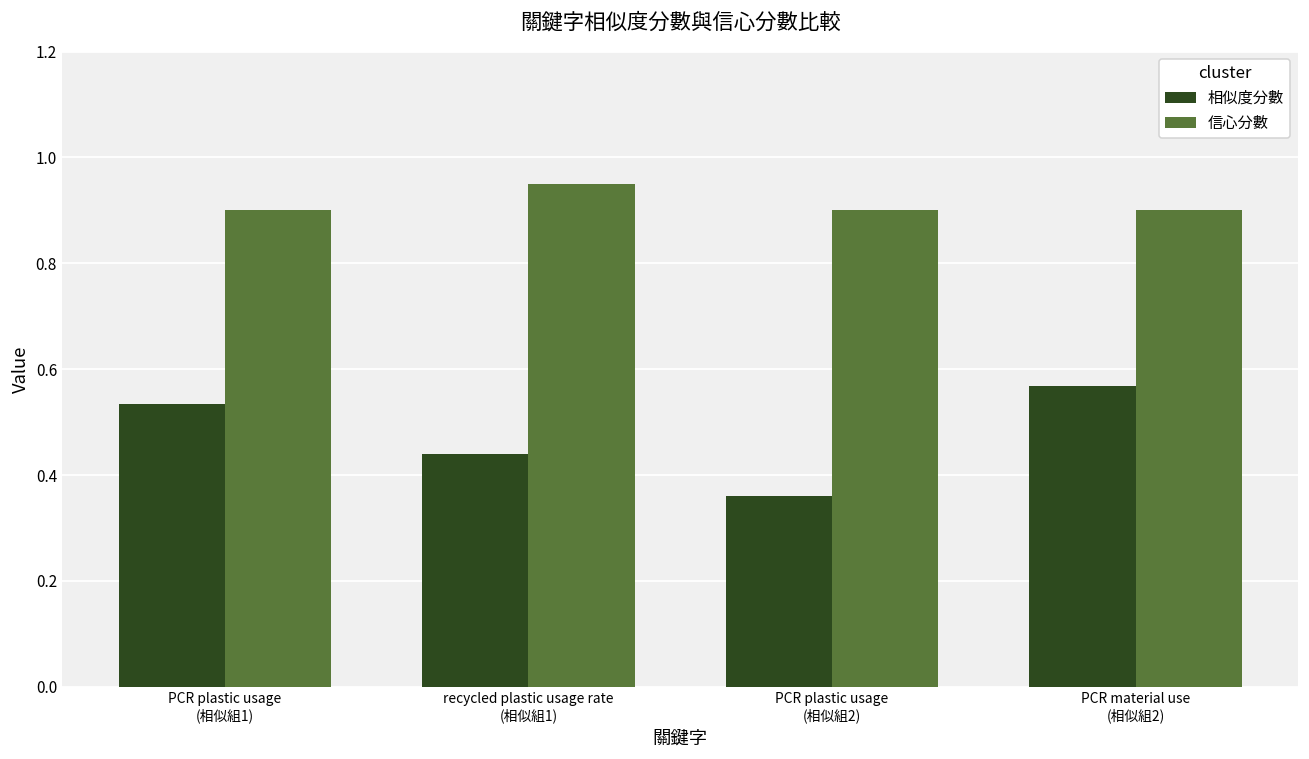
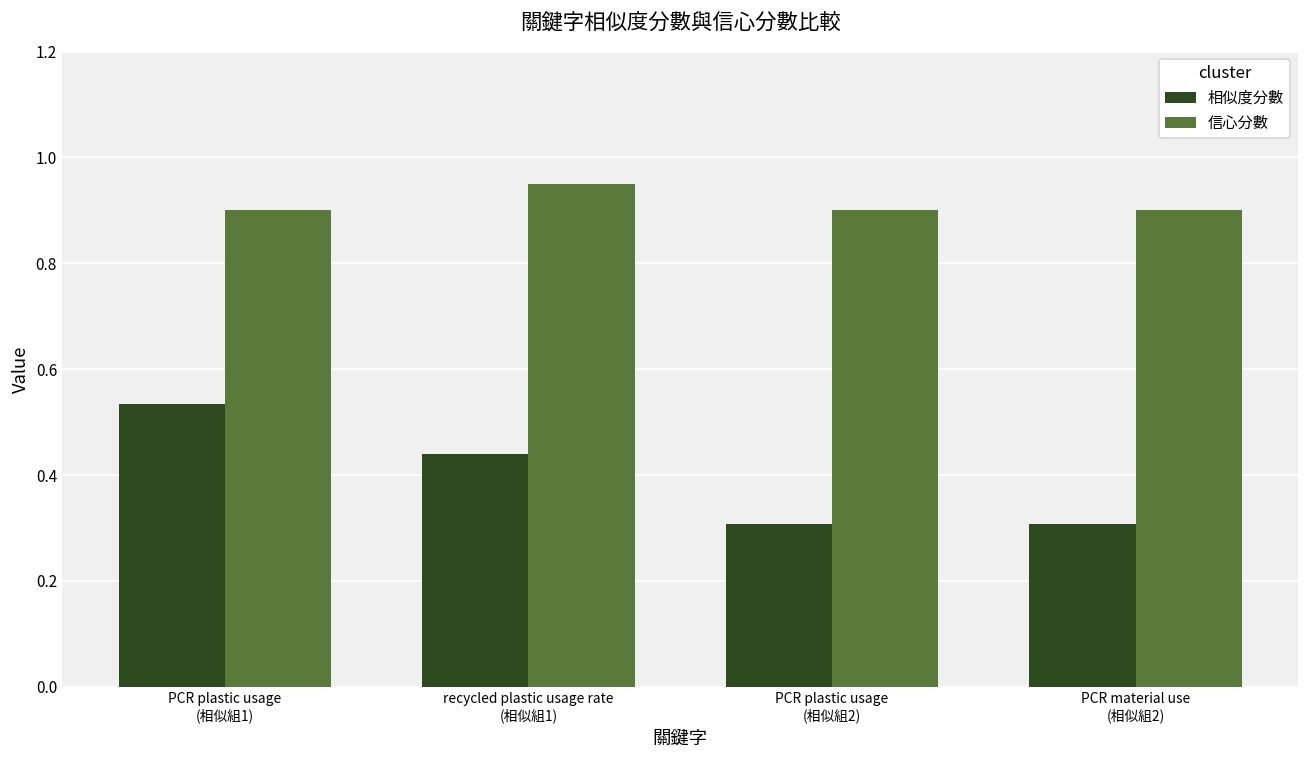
  {
    "相似度分數": {
      "PCR plastic usage (相似組1)": 0.54,
      "recycled plastic usage rate (相似組1)": 0.44,
-     "PCR plastic usage (相似組2)": 0.36,
-     "PCR material use (相似組2)": 0.57
+     "PCR plastic usage (相似組2)": 0.31,
+     "PCR material use (相似組2)": 0.31
    },
    "信心分數": {
      "PCR plastic usage (相似組1)": 0.90,
      "recycled plastic usage rate (相似組1)": 0.95,
      "PCR plastic usage (相似組2)": 0.90,
      "PCR material use (相似組2)": 0.90
    }
  }
